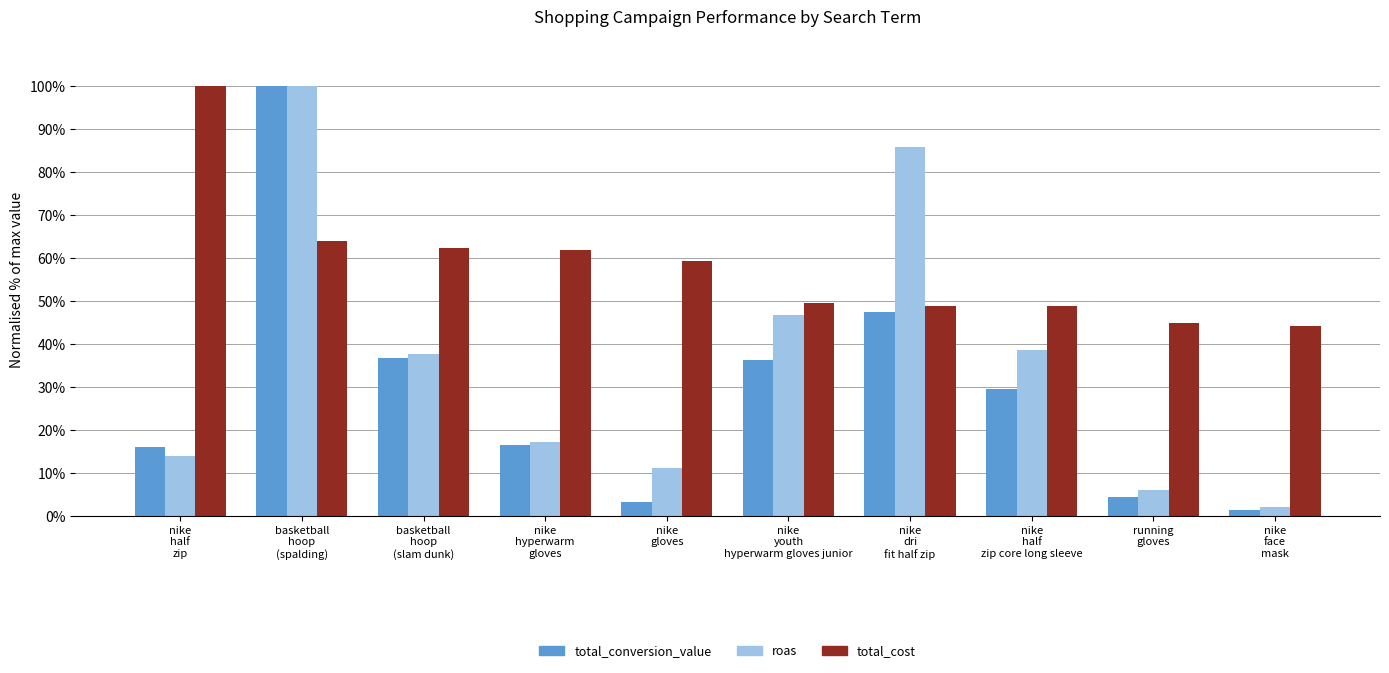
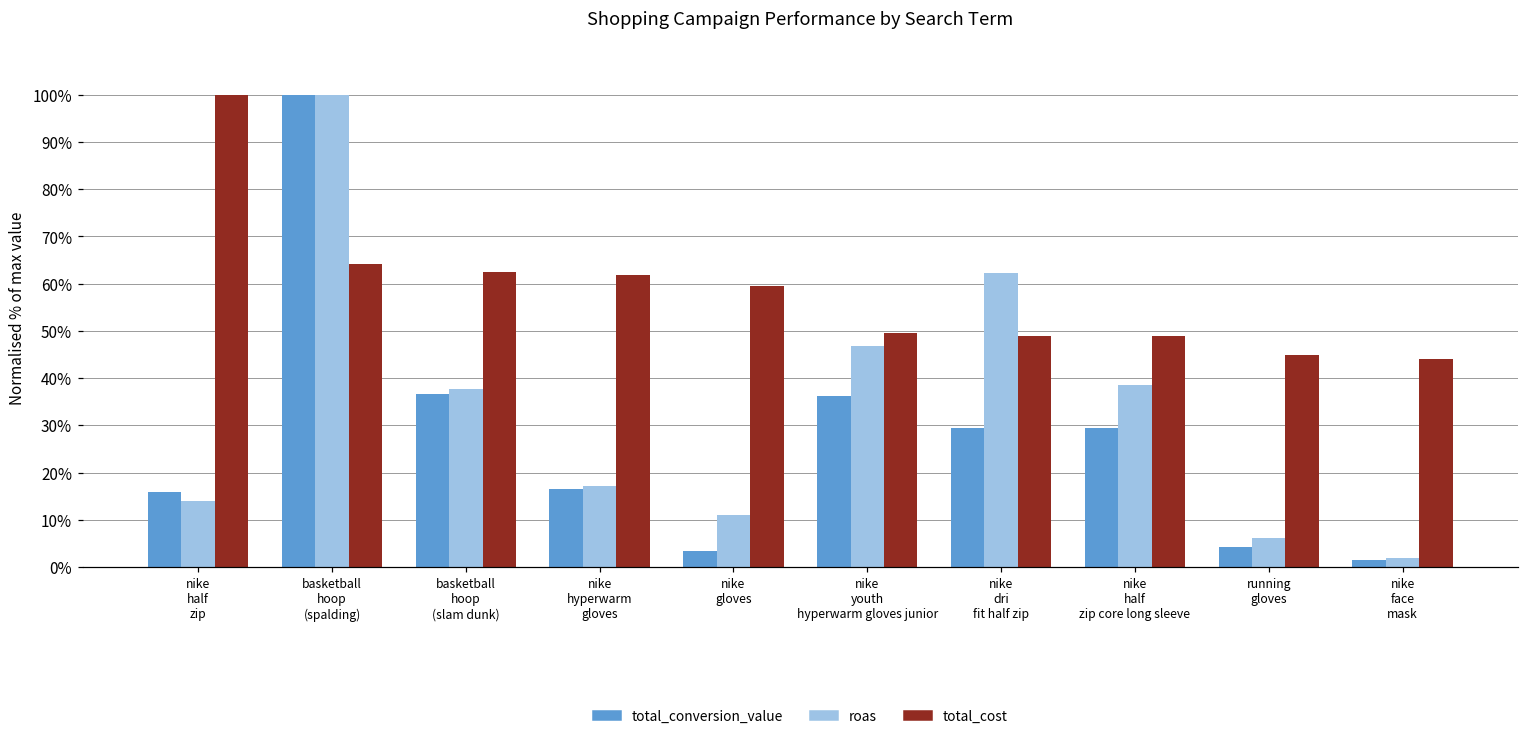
  {
    "total_conversion_value": {
      "nike half zip": "16%",
      "basketball hoop (spalding)": "100%",
      "basketball hoop (slam dunk)": "37%",
      "nike hyperwarm gloves": "16%",
      "nike gloves": "3%",
      "nike youth hyperwarm gloves junior": "36%",
-     "nike dri fit half zip": "48%",
+     "nike dri fit half zip": "29%",
      "nike half zip core long sleeve": "29%",
      "running gloves": "4%",
      "nike face mask": "1%"
    },
    "roas": {
      "nike half zip": "14%",
      "basketball hoop (spalding)": "100%",
      "basketball hoop (slam dunk)": "38%",
      "nike hyperwarm gloves": "17%",
      "nike gloves": "11%",
      "nike youth hyperwarm gloves junior": "47%",
-     "nike dri fit half zip": "86%",
+     "nike dri fit half zip": "62%",
      "nike half zip core long sleeve": "38%",
      "running gloves": "6%",
      "nike face mask": "2%"
    },
    "total_cost": {
      "nike half zip": "100%",
      "basketball hoop (spalding)": "64%",
      "basketball hoop (slam dunk)": "62%",
      "nike hyperwarm gloves": "62%",
      "nike gloves": "59%",
      "nike youth hyperwarm gloves junior": "50%",
      "nike dri fit half zip": "49%",
      "nike half zip core long sleeve": "49%",
      "running gloves": "45%",
      "nike face mask": "44%"
    }
  }
